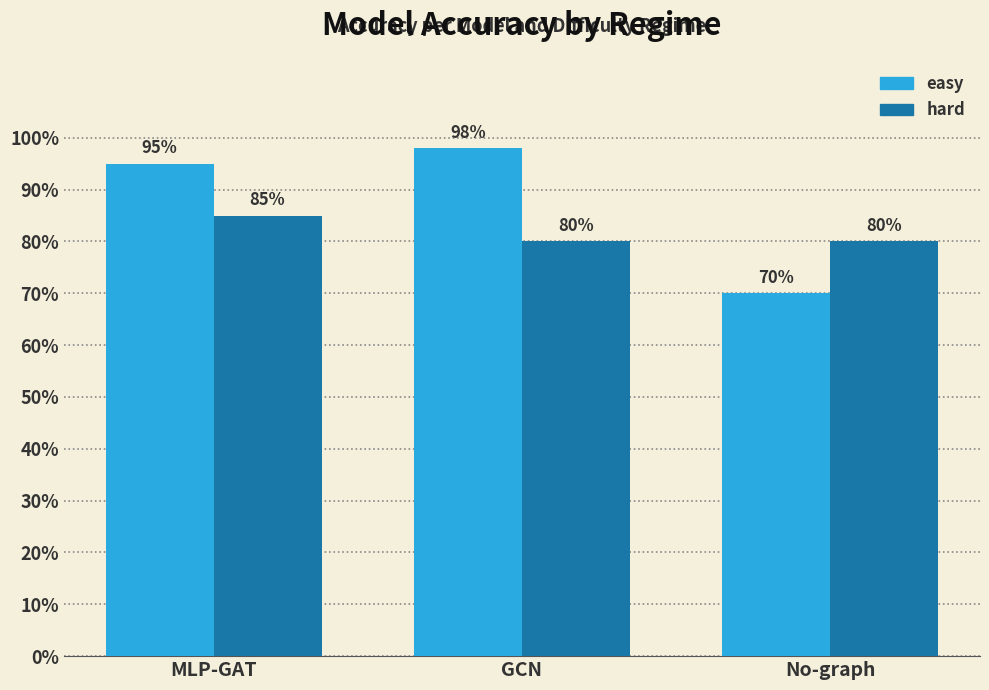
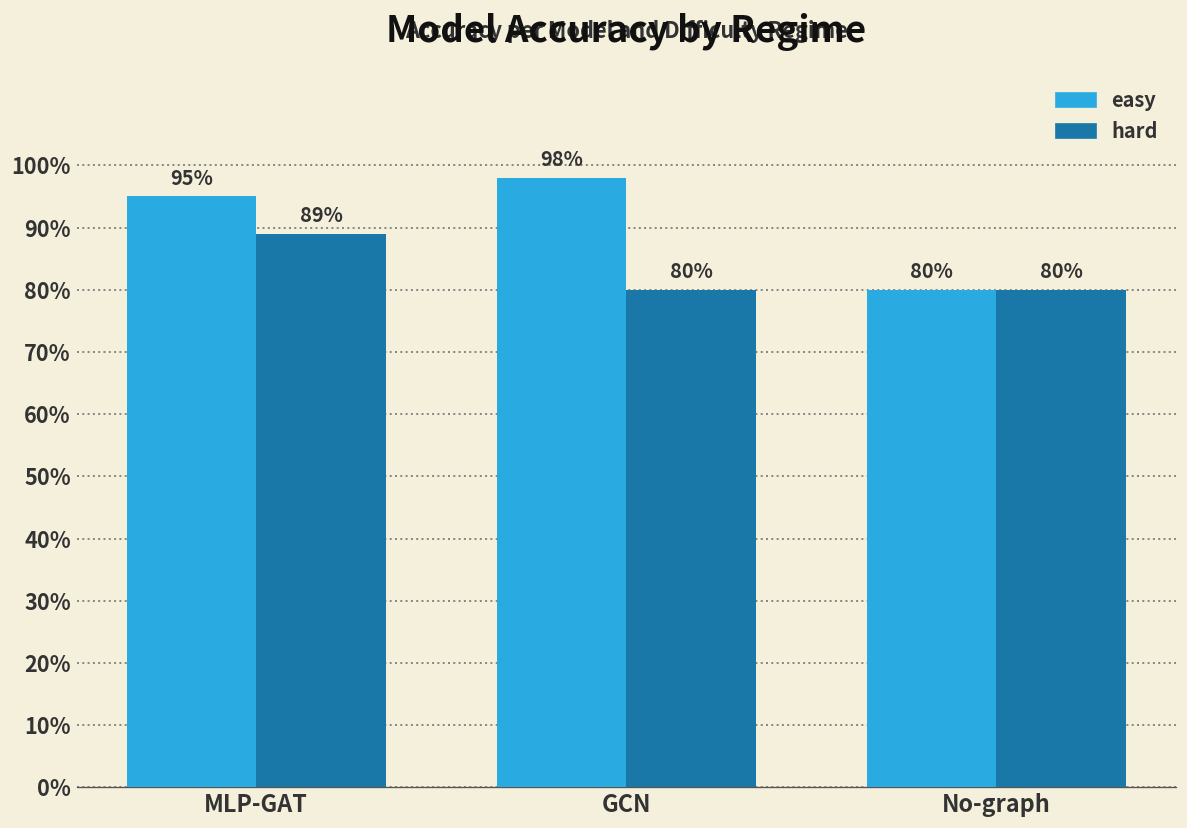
  {
    "easy": {
      "MLP-GAT": "95%",
      "GCN": "98%",
-     "No-graph": "70%"
+     "No-graph": "80%"
    },
    "hard": {
-     "MLP-GAT": "85%",
+     "MLP-GAT": "89%",
      "GCN": "80%",
      "No-graph": "80%"
    }
  }
